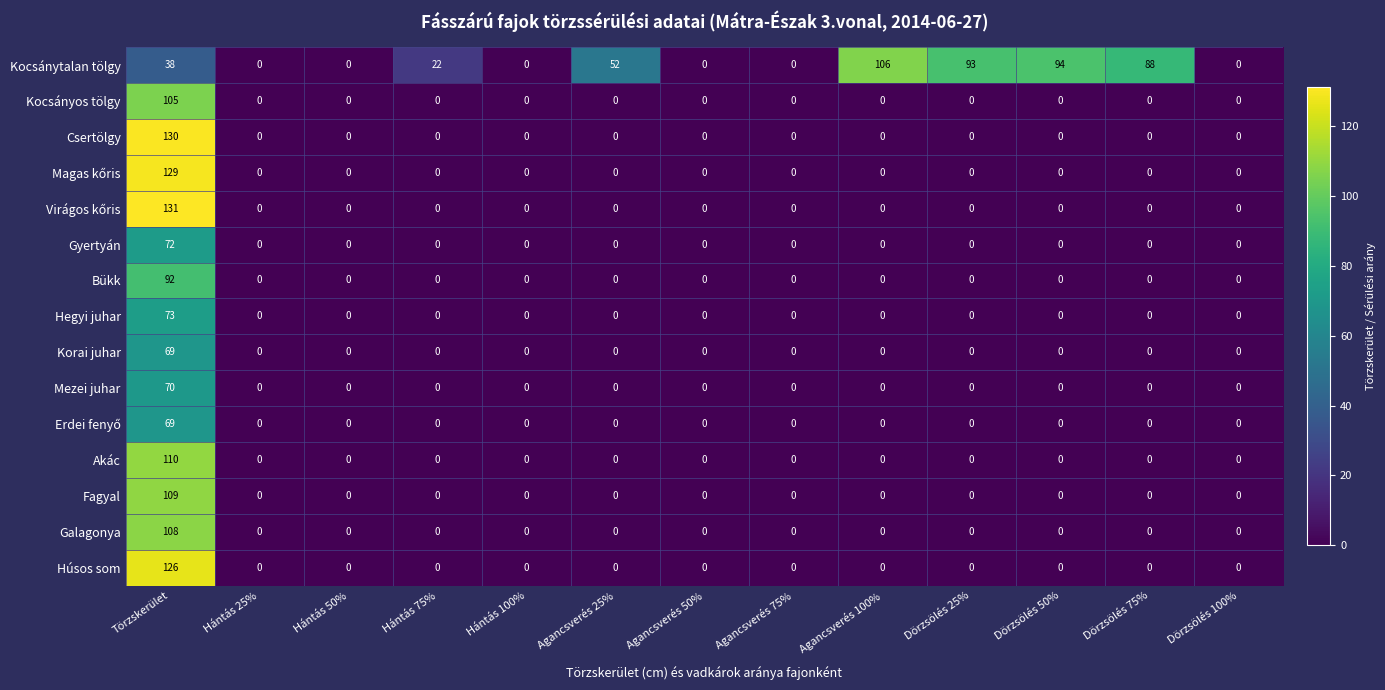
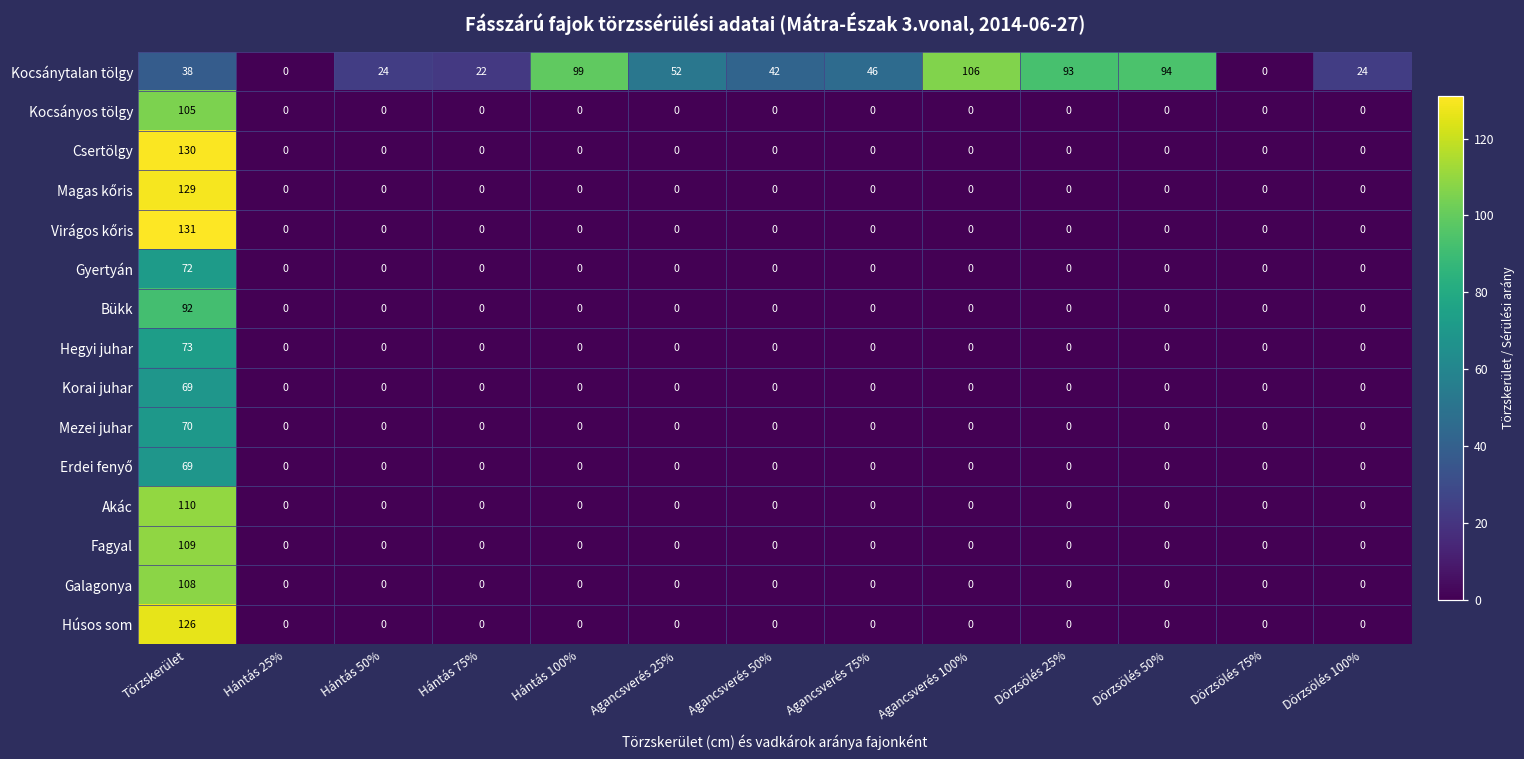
  {
    "Kocsánytalan tölgy": {
      "Törzskerület": 38,
      "Hántás 25%": 0,
-     "Hántás 50%": 0,
+     "Hántás 50%": 24,
      "Hántás 75%": 22,
-     "Hántás 100%": 0,
+     "Hántás 100%": 99,
      "Agancsverés 25%": 52,
-     "Agancsverés 50%": 0,
-     "Agancsverés 75%": 0,
+     "Agancsverés 50%": 42,
+     "Agancsverés 75%": 46,
      "Agancsverés 100%": 106,
      "Dörzsölés 25%": 93,
      "Dörzsölés 50%": 94,
-     "Dörzsölés 75%": 88,
-     "Dörzsölés 100%": 0
+     "Dörzsölés 75%": 0,
+     "Dörzsölés 100%": 24
    },
    "Kocsányos tölgy": {
      "Törzskerület": 105,
      "Hántás 25%": 0,
      "Hántás 50%": 0,
      "Hántás 75%": 0,
      "Hántás 100%": 0,
      "Agancsverés 25%": 0,
      "Agancsverés 50%": 0,
      "Agancsverés 75%": 0,
      "Agancsverés 100%": 0,
      "Dörzsölés 25%": 0,
      "Dörzsölés 50%": 0,
      "Dörzsölés 75%": 0,
      "Dörzsölés 100%": 0
    },
    "Csertölgy": {
      "Törzskerület": 130,
      "Hántás 25%": 0,
      "Hántás 50%": 0,
      "Hántás 75%": 0,
      "Hántás 100%": 0,
      "Agancsverés 25%": 0,
      "Agancsverés 50%": 0,
      "Agancsverés 75%": 0,
      "Agancsverés 100%": 0,
      "Dörzsölés 25%": 0,
      "Dörzsölés 50%": 0,
      "Dörzsölés 75%": 0,
      "Dörzsölés 100%": 0
    },
    "Magas kőris": {
      "Törzskerület": 129,
      "Hántás 25%": 0,
      "Hántás 50%": 0,
      "Hántás 75%": 0,
      "Hántás 100%": 0,
      "Agancsverés 25%": 0,
      "Agancsverés 50%": 0,
      "Agancsverés 75%": 0,
      "Agancsverés 100%": 0,
      "Dörzsölés 25%": 0,
      "Dörzsölés 50%": 0,
      "Dörzsölés 75%": 0,
      "Dörzsölés 100%": 0
    },
    "Virágos kőris": {
      "Törzskerület": 131,
      "Hántás 25%": 0,
      "Hántás 50%": 0,
      "Hántás 75%": 0,
      "Hántás 100%": 0,
      "Agancsverés 25%": 0,
      "Agancsverés 50%": 0,
      "Agancsverés 75%": 0,
      "Agancsverés 100%": 0,
      "Dörzsölés 25%": 0,
      "Dörzsölés 50%": 0,
      "Dörzsölés 75%": 0,
      "Dörzsölés 100%": 0
    },
    "Gyertyán": {
      "Törzskerület": 72,
      "Hántás 25%": 0,
      "Hántás 50%": 0,
      "Hántás 75%": 0,
      "Hántás 100%": 0,
      "Agancsverés 25%": 0,
      "Agancsverés 50%": 0,
      "Agancsverés 75%": 0,
      "Agancsverés 100%": 0,
      "Dörzsölés 25%": 0,
      "Dörzsölés 50%": 0,
      "Dörzsölés 75%": 0,
      "Dörzsölés 100%": 0
    },
    "Bükk": {
      "Törzskerület": 92,
      "Hántás 25%": 0,
      "Hántás 50%": 0,
      "Hántás 75%": 0,
      "Hántás 100%": 0,
      "Agancsverés 25%": 0,
      "Agancsverés 50%": 0,
      "Agancsverés 75%": 0,
      "Agancsverés 100%": 0,
      "Dörzsölés 25%": 0,
      "Dörzsölés 50%": 0,
      "Dörzsölés 75%": 0,
      "Dörzsölés 100%": 0
    },
    "Hegyi juhar": {
      "Törzskerület": 73,
      "Hántás 25%": 0,
      "Hántás 50%": 0,
      "Hántás 75%": 0,
      "Hántás 100%": 0,
      "Agancsverés 25%": 0,
      "Agancsverés 50%": 0,
      "Agancsverés 75%": 0,
      "Agancsverés 100%": 0,
      "Dörzsölés 25%": 0,
      "Dörzsölés 50%": 0,
      "Dörzsölés 75%": 0,
      "Dörzsölés 100%": 0
    },
    "Korai juhar": {
      "Törzskerület": 69,
      "Hántás 25%": 0,
      "Hántás 50%": 0,
      "Hántás 75%": 0,
      "Hántás 100%": 0,
      "Agancsverés 25%": 0,
      "Agancsverés 50%": 0,
      "Agancsverés 75%": 0,
      "Agancsverés 100%": 0,
      "Dörzsölés 25%": 0,
      "Dörzsölés 50%": 0,
      "Dörzsölés 75%": 0,
      "Dörzsölés 100%": 0
    },
    "Mezei juhar": {
      "Törzskerület": 70,
      "Hántás 25%": 0,
      "Hántás 50%": 0,
      "Hántás 75%": 0,
      "Hántás 100%": 0,
      "Agancsverés 25%": 0,
      "Agancsverés 50%": 0,
      "Agancsverés 75%": 0,
      "Agancsverés 100%": 0,
      "Dörzsölés 25%": 0,
      "Dörzsölés 50%": 0,
      "Dörzsölés 75%": 0,
      "Dörzsölés 100%": 0
    },
    "Erdei fenyő": {
      "Törzskerület": 69,
      "Hántás 25%": 0,
      "Hántás 50%": 0,
      "Hántás 75%": 0,
      "Hántás 100%": 0,
      "Agancsverés 25%": 0,
      "Agancsverés 50%": 0,
      "Agancsverés 75%": 0,
      "Agancsverés 100%": 0,
      "Dörzsölés 25%": 0,
      "Dörzsölés 50%": 0,
      "Dörzsölés 75%": 0,
      "Dörzsölés 100%": 0
    },
    "Akác": {
      "Törzskerület": 110,
      "Hántás 25%": 0,
      "Hántás 50%": 0,
      "Hántás 75%": 0,
      "Hántás 100%": 0,
      "Agancsverés 25%": 0,
      "Agancsverés 50%": 0,
      "Agancsverés 75%": 0,
      "Agancsverés 100%": 0,
      "Dörzsölés 25%": 0,
      "Dörzsölés 50%": 0,
      "Dörzsölés 75%": 0,
      "Dörzsölés 100%": 0
    },
    "Fagyal": {
      "Törzskerület": 109,
      "Hántás 25%": 0,
      "Hántás 50%": 0,
      "Hántás 75%": 0,
      "Hántás 100%": 0,
      "Agancsverés 25%": 0,
      "Agancsverés 50%": 0,
      "Agancsverés 75%": 0,
      "Agancsverés 100%": 0,
      "Dörzsölés 25%": 0,
      "Dörzsölés 50%": 0,
      "Dörzsölés 75%": 0,
      "Dörzsölés 100%": 0
    },
    "Galagonya": {
      "Törzskerület": 108,
      "Hántás 25%": 0,
      "Hántás 50%": 0,
      "Hántás 75%": 0,
      "Hántás 100%": 0,
      "Agancsverés 25%": 0,
      "Agancsverés 50%": 0,
      "Agancsverés 75%": 0,
      "Agancsverés 100%": 0,
      "Dörzsölés 25%": 0,
      "Dörzsölés 50%": 0,
      "Dörzsölés 75%": 0,
      "Dörzsölés 100%": 0
    },
    "Húsos som": {
      "Törzskerület": 126,
      "Hántás 25%": 0,
      "Hántás 50%": 0,
      "Hántás 75%": 0,
      "Hántás 100%": 0,
      "Agancsverés 25%": 0,
      "Agancsverés 50%": 0,
      "Agancsverés 75%": 0,
      "Agancsverés 100%": 0,
      "Dörzsölés 25%": 0,
      "Dörzsölés 50%": 0,
      "Dörzsölés 75%": 0,
      "Dörzsölés 100%": 0
    }
  }
